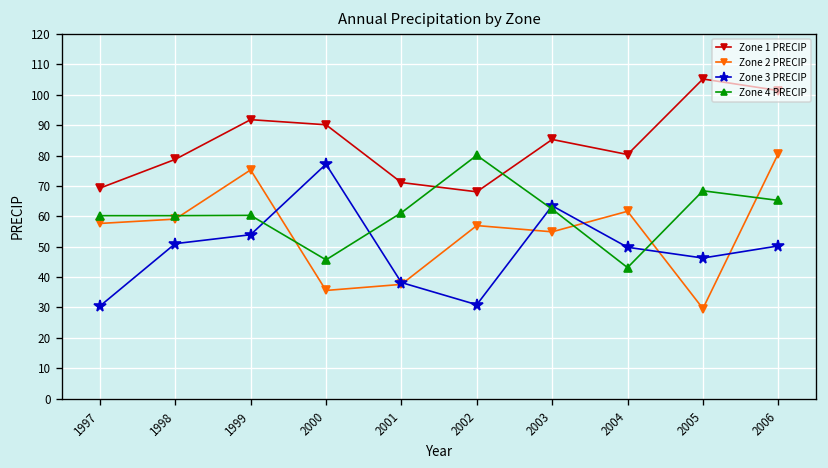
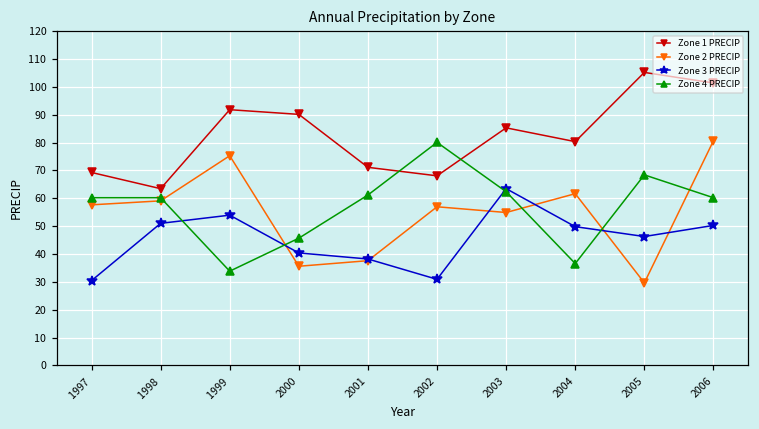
  {
    "Zone 1 PRECIP": {
      "1997": 69,
-     "1998": 79,
+     "1998": 63,
      "1999": 92,
      "2000": 90,
      "2001": 71,
      "2002": 68,
      "2003": 85,
      "2004": 80,
      "2005": 105
    },
    "Zone 2 PRECIP": {
      "1997": 58,
      "1998": 59,
      "1999": 75,
      "2000": 36,
      "2002": 57,
      "2003": 55,
      "2004": 62,
      "2005": 30,
      "2006": 81
    },
    "Zone 3 PRECIP": {
      "1997": 30,
      "1998": 51,
      "1999": 54,
-     "2000": 77,
+     "2000": 40,
      "2002": 31,
      "2003": 63,
      "2004": 50,
      "2005": 46,
      "2006": 50
    },
    "Zone 4 PRECIP": {
      "1997": 60,
      "1998": 60,
-     "1999": 60,
+     "1999": 34,
      "2000": 46,
      "2001": 61,
      "2002": 80,
      "2003": 62,
-     "2004": 43,
+     "2004": 37,
      "2005": 68,
-     "2006": 65
+     "2006": 60
    }
  }
